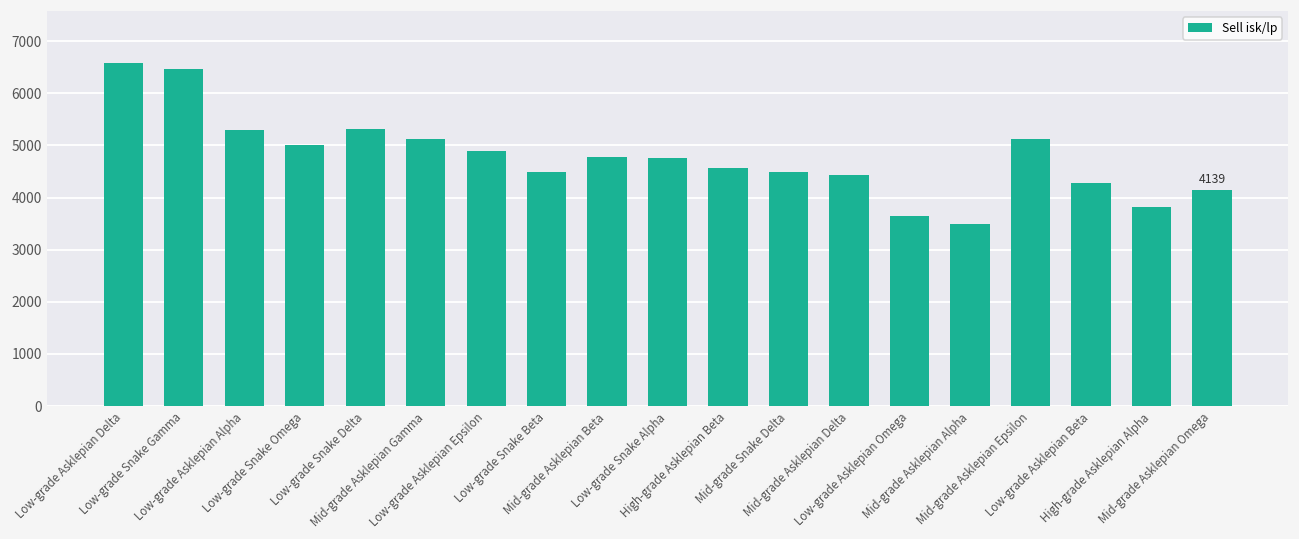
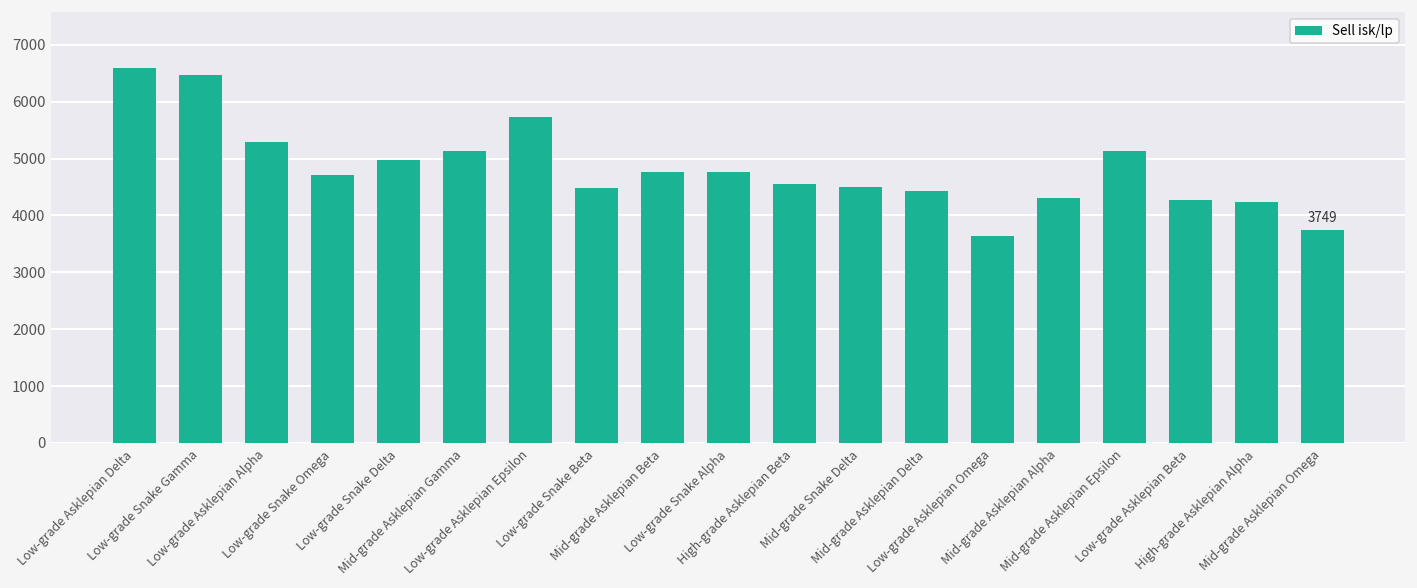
  {
-   "Low-grade Snake Omega": 5000,
-   "Low-grade Snake Delta": 5300,
-   "Low-grade Asklepian Epsilon": 4900,
-   "Mid-grade Asklepian Alpha": 3500,
-   "High-grade Asklepian Alpha": 3800,
-   "Mid-grade Asklepian Omega": 4139
+   "Low-grade Snake Omega": 4700,
+   "Low-grade Snake Delta": 5000,
+   "Low-grade Asklepian Epsilon": 5700,
+   "Mid-grade Asklepian Alpha": 4300,
+   "High-grade Asklepian Alpha": 4200,
+   "Mid-grade Asklepian Omega": 3749
  }
